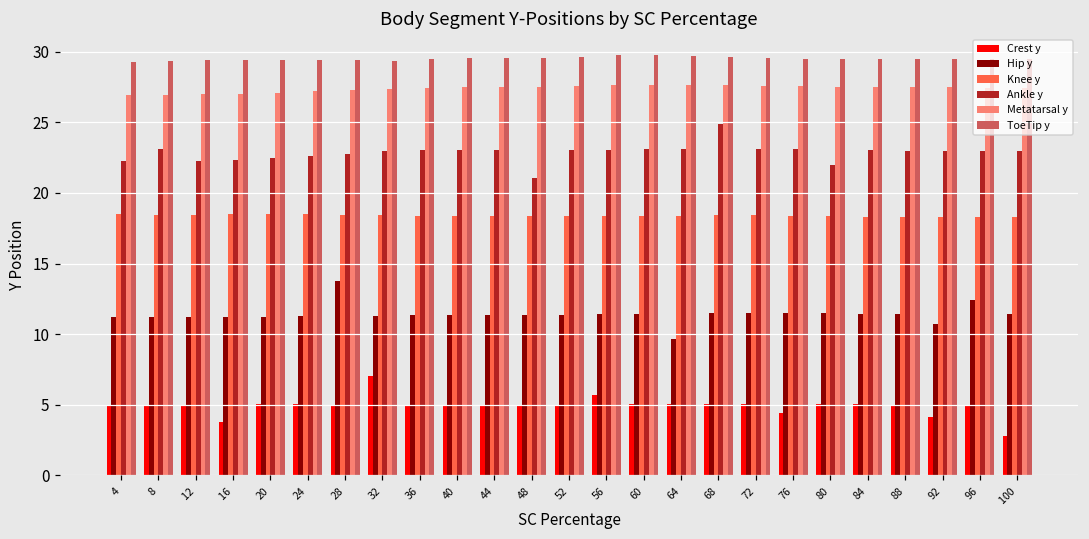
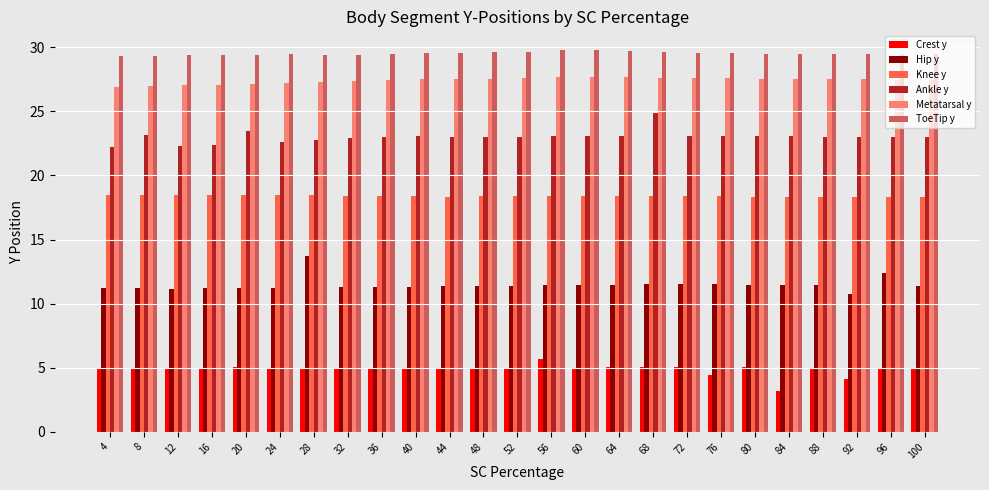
  {
    "Crest y": {
      "4": 5.0,
      "8": 5.0,
      "12": 5.0,
-     "16": 3.8,
+     "16": 5.0,
      "20": 5.0,
      "24": 5.0,
      "28": 5.0,
-     "32": 7.0,
+     "32": 5.0,
      "36": 5.0,
      "40": 5.0,
      "44": 5.0,
      "48": 5.0,
      "52": 5.0,
      "56": 5.7,
      "60": 5.0,
      "64": 5.0,
      "68": 5.0,
      "72": 5.1,
      "76": 4.4,
      "80": 5.0,
-     "84": 5.0,
+     "84": 3.2,
      "88": 5.0,
      "92": 4.1,
      "96": 5.0,
-     "100": 2.8
+     "100": 5.0
    },
    "Hip y": {
      "4": 11.2,
      "8": 11.2,
      "12": 11.2,
      "16": 11.2,
      "20": 11.2,
      "24": 11.3,
      "28": 13.7,
      "32": 11.3,
      "36": 11.3,
      "40": 11.3,
      "44": 11.3,
      "48": 11.4,
      "52": 11.4,
      "56": 11.4,
      "60": 11.5,
-     "64": 9.7,
+     "64": 11.5,
      "68": 11.5,
      "72": 11.5,
      "76": 11.5,
      "80": 11.5,
      "84": 11.5,
      "88": 11.4,
      "92": 10.7,
      "96": 12.4,
      "100": 11.4
    },
    "Ankle y": {
      "4": 22.3,
      "8": 23.1,
      "12": 22.3,
      "16": 22.3,
-     "20": 22.5,
+     "20": 23.4,
      "24": 22.6,
      "28": 22.8,
      "32": 22.9,
      "36": 23.0,
      "40": 23.0,
      "44": 23.0,
-     "48": 21.1,
+     "48": 23.0,
      "52": 23.0,
      "56": 23.1,
      "60": 23.1,
      "64": 23.1,
      "68": 24.9,
      "72": 23.1,
      "76": 23.1,
-     "80": 22.0,
+     "80": 23.1,
      "84": 23.0,
      "88": 23.0,
      "92": 23.0,
      "96": 23.0,
      "100": 23.0
    }
  }
